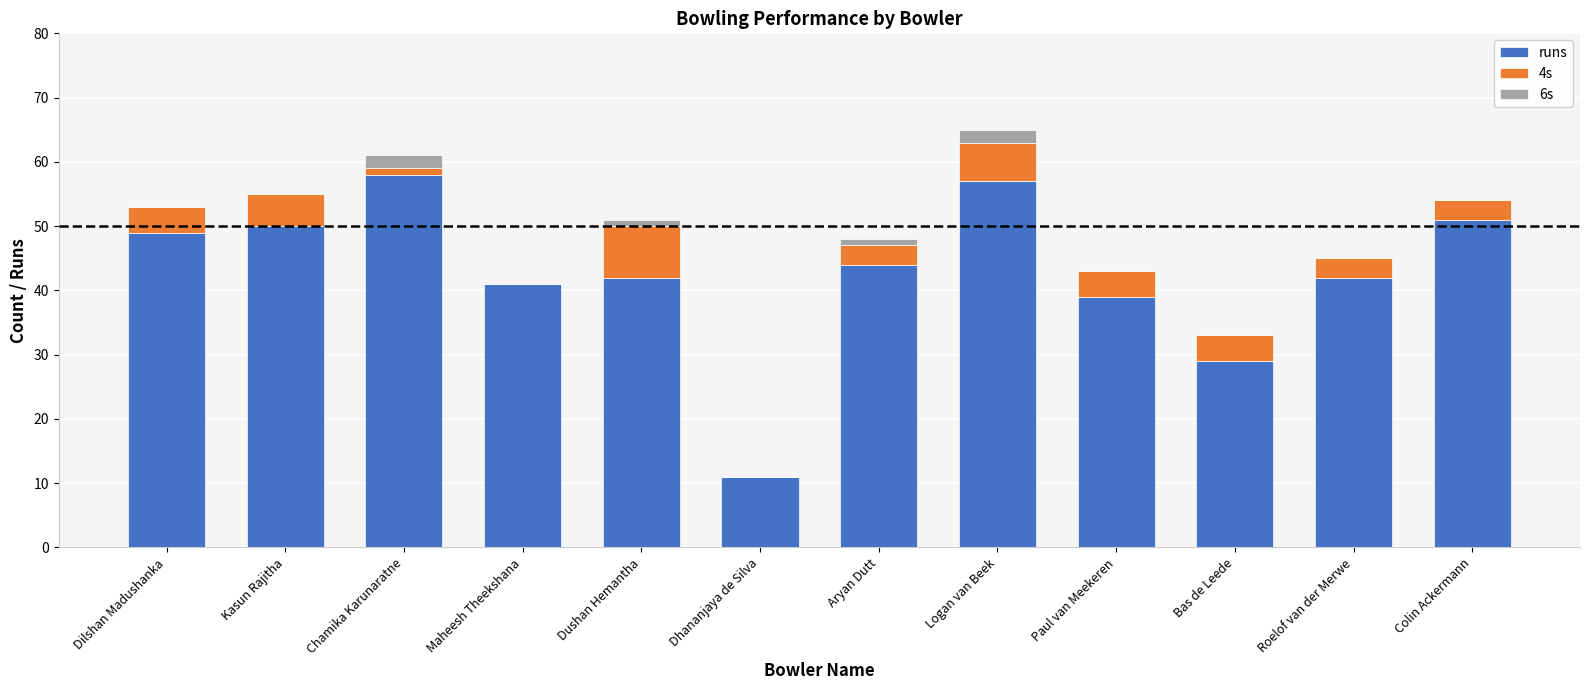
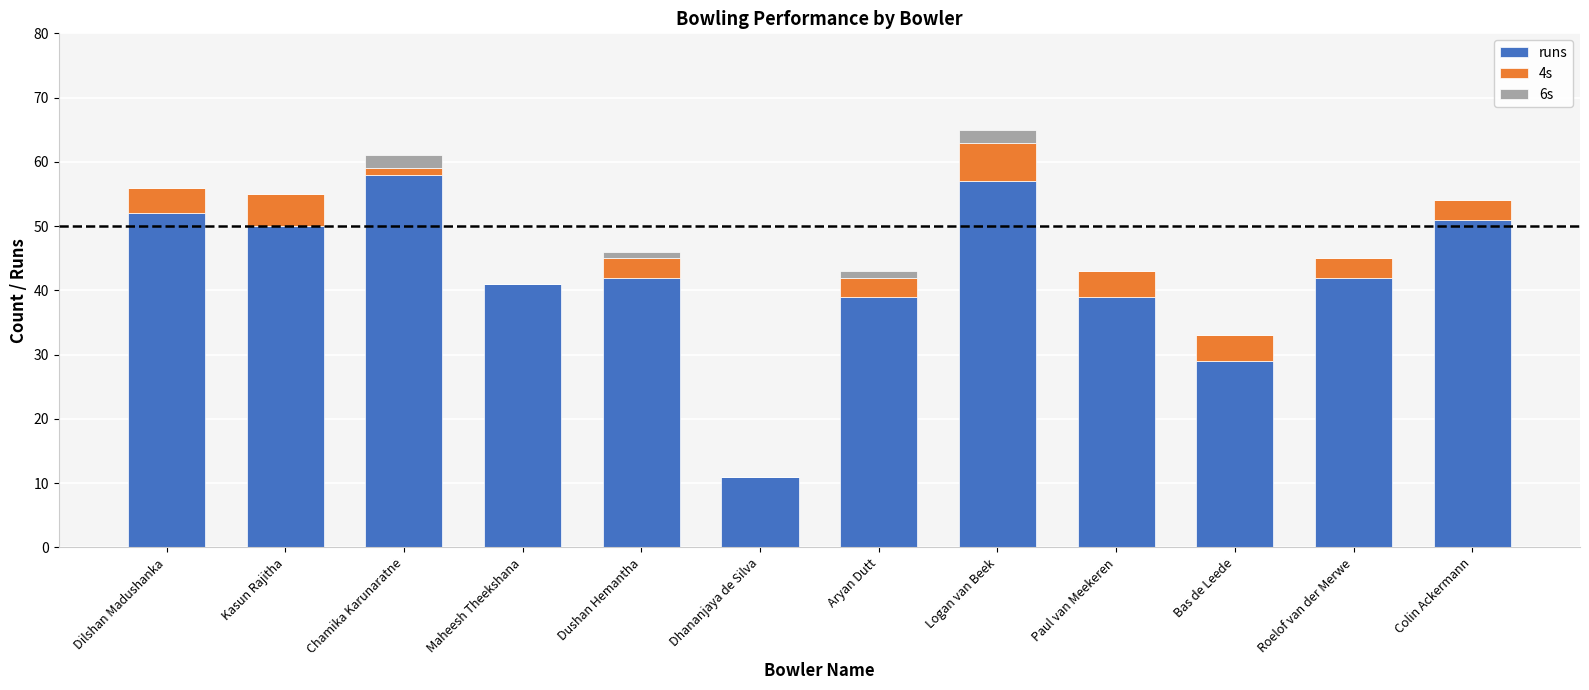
  {
    "runs": {
-     "Dilshan Madushanka": 49,
+     "Dilshan Madushanka": 52,
      "Kasun Rajitha": 50,
      "Chamika Karunaratne": 58,
      "Maheesh Theekshana": 41,
      "Dushan Hemantha": 42,
      "Dhananjaya de Silva": 11,
-     "Aryan Dutt": 44,
+     "Aryan Dutt": 39,
      "Logan van Beek": 57,
      "Paul van Meekeren": 39,
      "Bas de Leede": 29,
      "Roelof van der Merwe": 42,
      "Colin Ackermann": 51
    },
    "4s": {
      "Dilshan Madushanka": 4,
      "Kasun Rajitha": 5,
      "Chamika Karunaratne": 1,
      "Maheesh Theekshana": 0,
-     "Dushan Hemantha": 8,
+     "Dushan Hemantha": 3,
      "Dhananjaya de Silva": 0,
      "Aryan Dutt": 3,
      "Logan van Beek": 6,
      "Paul van Meekeren": 4,
      "Bas de Leede": 4,
      "Roelof van der Merwe": 3,
      "Colin Ackermann": 3
    },
    "6s": {
      "Dilshan Madushanka": 0,
      "Kasun Rajitha": 0,
      "Chamika Karunaratne": 2,
      "Maheesh Theekshana": 0,
      "Dushan Hemantha": 1,
      "Dhananjaya de Silva": 0,
      "Aryan Dutt": 1,
      "Logan van Beek": 2,
      "Paul van Meekeren": 0,
      "Bas de Leede": 0,
      "Roelof van der Merwe": 0,
      "Colin Ackermann": 0
    }
  }
